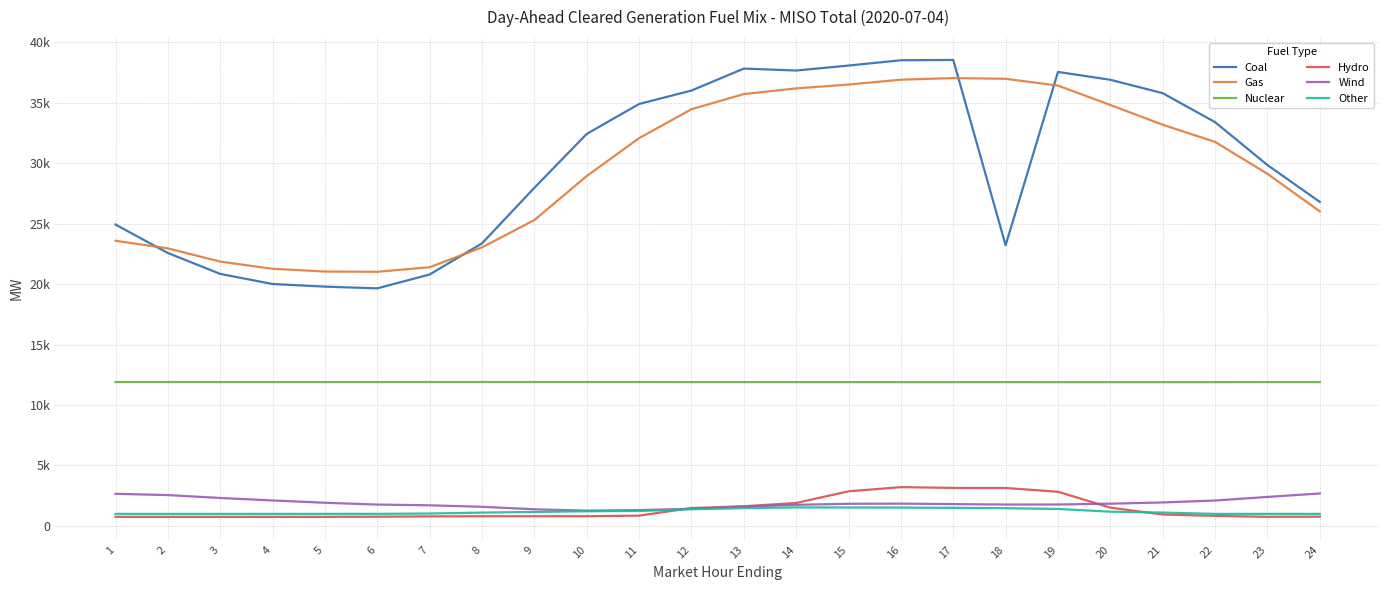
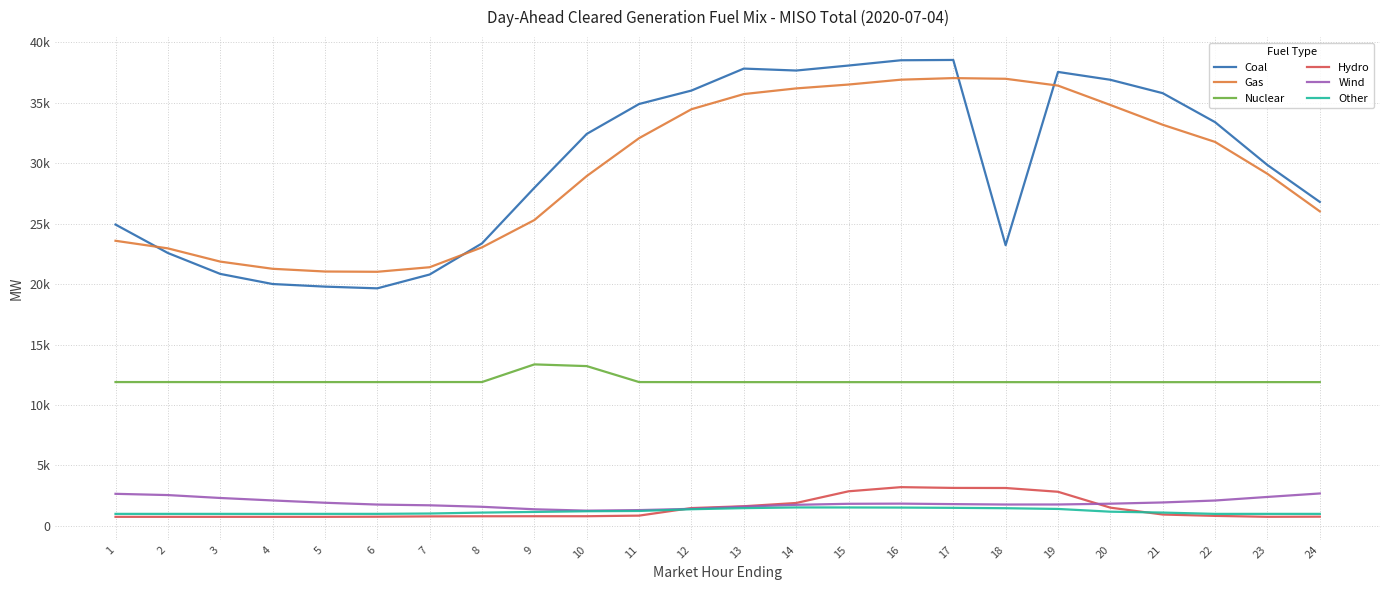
  {
    "Coal": {
      "1": 24900,
      "2": 22600,
      "3": 20800,
      "4": 20000,
      "5": 19800,
      "6": 19700,
      "7": 20800,
      "8": 23400,
      "9": 28000,
      "10": 32400,
      "11": 34900,
      "12": 36000,
      "13": 37800,
      "14": 37700,
      "15": 38100,
      "16": 38500,
      "17": 38500,
      "18": 23200,
      "19": 37600,
      "20": 36900,
      "21": 35800,
      "22": 33400,
      "23": 29900,
      "24": 26800
    },
    "Nuclear": {
      "1": 11900,
      "2": 11900,
      "3": 11900,
      "4": 11900,
      "5": 11900,
      "6": 11900,
      "7": 11900,
      "8": 11900,
-     "9": 11900,
-     "10": 11900,
+     "9": 13400,
+     "10": 13200,
      "11": 11900,
      "12": 11900,
      "13": 11900,
      "14": 11900,
      "15": 11900,
      "16": 11900,
      "17": 11900,
      "18": 11900,
      "19": 11900,
      "20": 11900,
      "21": 11900,
      "22": 11900,
      "23": 11900,
      "24": 11900
    },
    "Wind": {
      "1": 2700,
      "2": 2600,
      "3": 2300,
      "4": 2100,
      "5": 1900,
      "6": 1800,
      "7": 1700,
      "8": 1600,
      "9": 1400,
      "15": 1800,
      "16": 1800,
      "17": 1800,
      "18": 1800,
      "19": 1800,
      "20": 1800,
      "21": 1900,
      "22": 2100,
      "23": 2400,
      "24": 2700
    },
    "Other": {
      "1": 1000,
      "2": 1000,
      "3": 1000,
      "4": 1000,
      "5": 1000,
      "6": 1000,
      "7": 1000,
      "8": 1100,
      "9": 1200,
      "14": 1500,
      "15": 1500,
      "16": 1500,
      "17": 1500,
      "18": 1500,
      "19": 1400,
      "20": 1200,
      "23": 1000,
      "24": 1000
    }
  }
